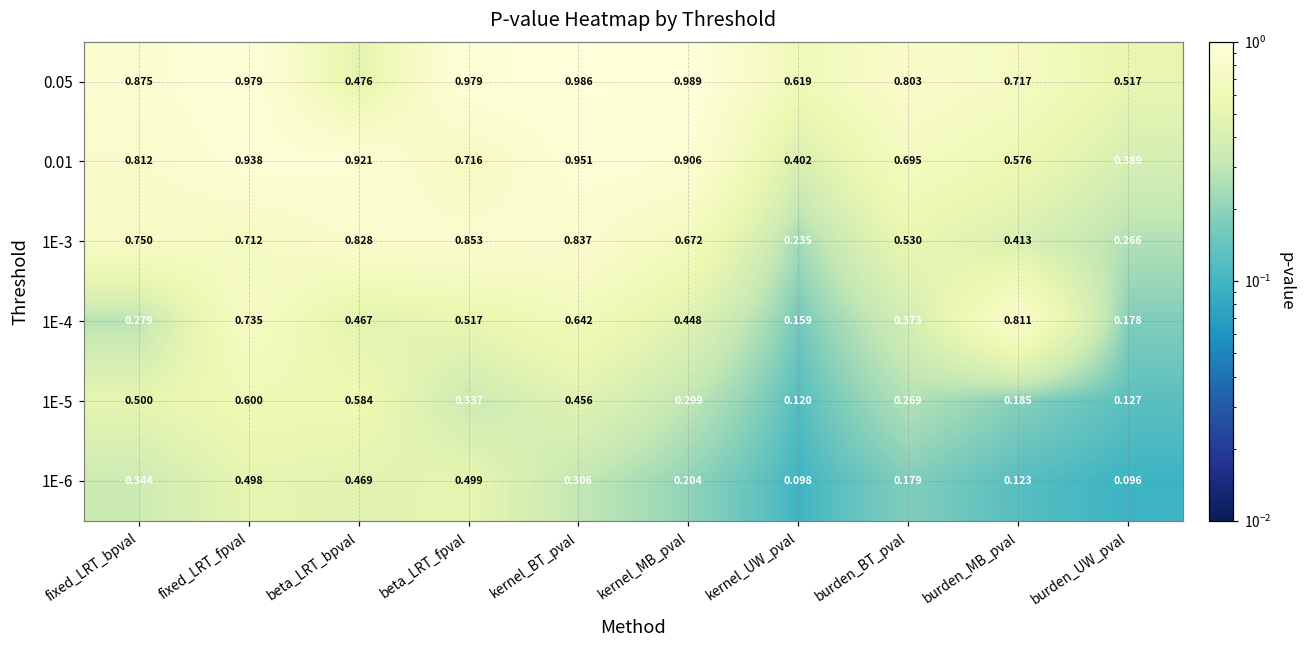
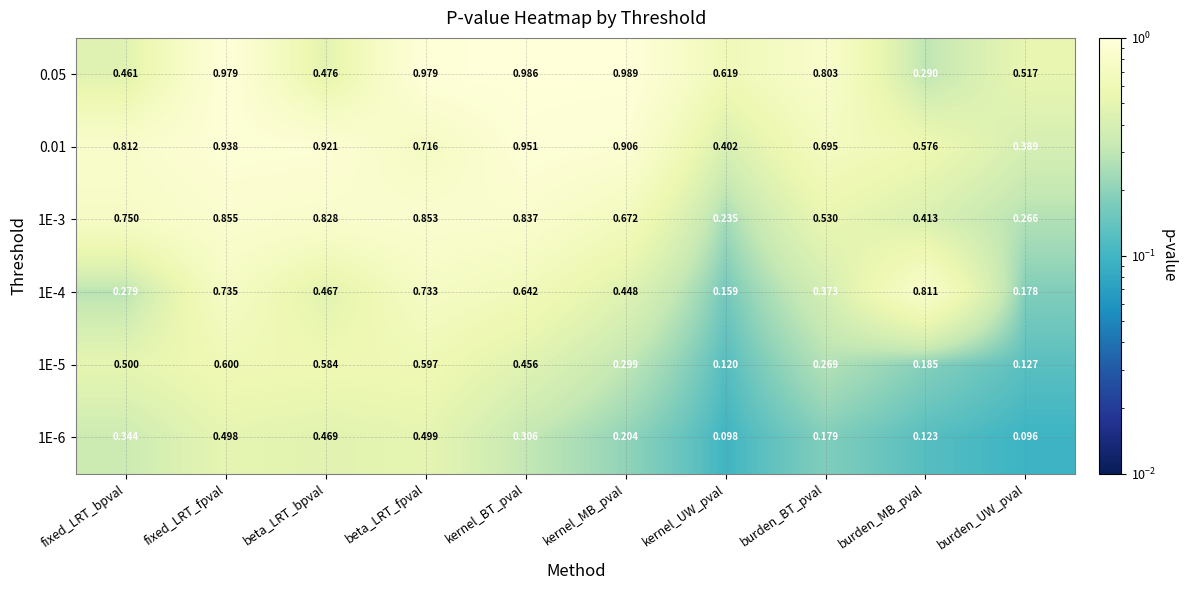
  {
    "0.05": {
-     "fixed_LRT_bpval": 0.875,
+     "fixed_LRT_bpval": 0.461,
      "fixed_LRT_fpval": 0.979,
      "beta_LRT_bpval": 0.476,
      "beta_LRT_fpval": 0.979,
      "kernel_BT_pval": 0.986,
      "kernel_MB_pval": 0.989,
      "kernel_UW_pval": 0.619,
      "burden_BT_pval": 0.803,
-     "burden_MB_pval": 0.717,
+     "burden_MB_pval": 0.290,
      "burden_UW_pval": 0.517
    },
    "0.01": {
      "fixed_LRT_bpval": 0.812,
      "fixed_LRT_fpval": 0.938,
      "beta_LRT_bpval": 0.921,
      "beta_LRT_fpval": 0.716,
      "kernel_BT_pval": 0.951,
      "kernel_MB_pval": 0.906,
      "kernel_UW_pval": 0.402,
      "burden_BT_pval": 0.695,
      "burden_MB_pval": 0.576,
      "burden_UW_pval": 0.389
    },
    "1E-3": {
      "fixed_LRT_bpval": 0.750,
-     "fixed_LRT_fpval": 0.712,
+     "fixed_LRT_fpval": 0.855,
      "beta_LRT_bpval": 0.828,
      "beta_LRT_fpval": 0.853,
      "kernel_BT_pval": 0.837,
      "kernel_MB_pval": 0.672,
      "kernel_UW_pval": 0.235,
      "burden_BT_pval": 0.530,
      "burden_MB_pval": 0.413,
      "burden_UW_pval": 0.266
    },
    "1E-4": {
      "fixed_LRT_bpval": 0.279,
      "fixed_LRT_fpval": 0.735,
      "beta_LRT_bpval": 0.467,
-     "beta_LRT_fpval": 0.517,
+     "beta_LRT_fpval": 0.733,
      "kernel_BT_pval": 0.642,
      "kernel_MB_pval": 0.448,
      "kernel_UW_pval": 0.159,
      "burden_BT_pval": 0.373,
      "burden_MB_pval": 0.811,
      "burden_UW_pval": 0.178
    },
    "1E-5": {
      "fixed_LRT_bpval": 0.500,
      "fixed_LRT_fpval": 0.600,
      "beta_LRT_bpval": 0.584,
-     "beta_LRT_fpval": 0.337,
+     "beta_LRT_fpval": 0.597,
      "kernel_BT_pval": 0.456,
      "kernel_MB_pval": 0.299,
      "kernel_UW_pval": 0.120,
      "burden_BT_pval": 0.269,
      "burden_MB_pval": 0.185,
      "burden_UW_pval": 0.127
    },
    "1E-6": {
      "fixed_LRT_bpval": 0.344,
      "fixed_LRT_fpval": 0.498,
      "beta_LRT_bpval": 0.469,
      "beta_LRT_fpval": 0.499,
      "kernel_BT_pval": 0.306,
      "kernel_MB_pval": 0.204,
      "kernel_UW_pval": 0.098,
      "burden_BT_pval": 0.179,
      "burden_MB_pval": 0.123,
      "burden_UW_pval": 0.096
    }
  }
